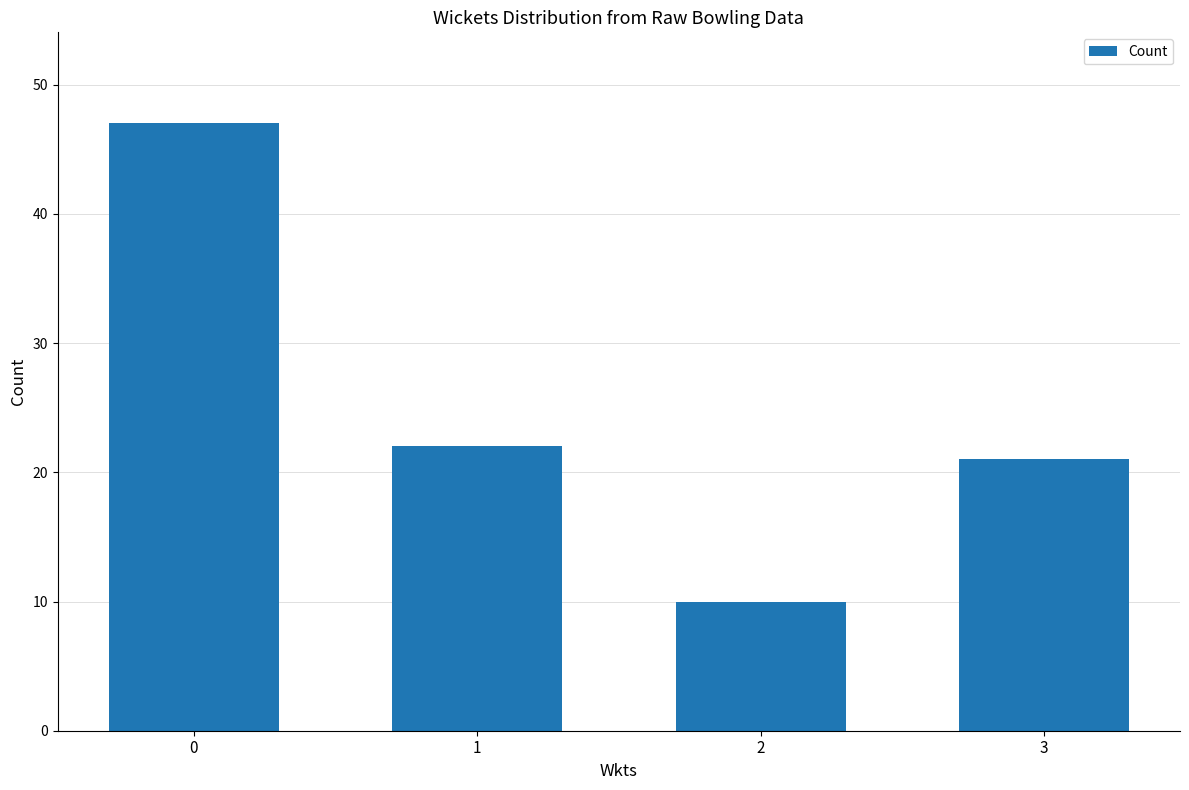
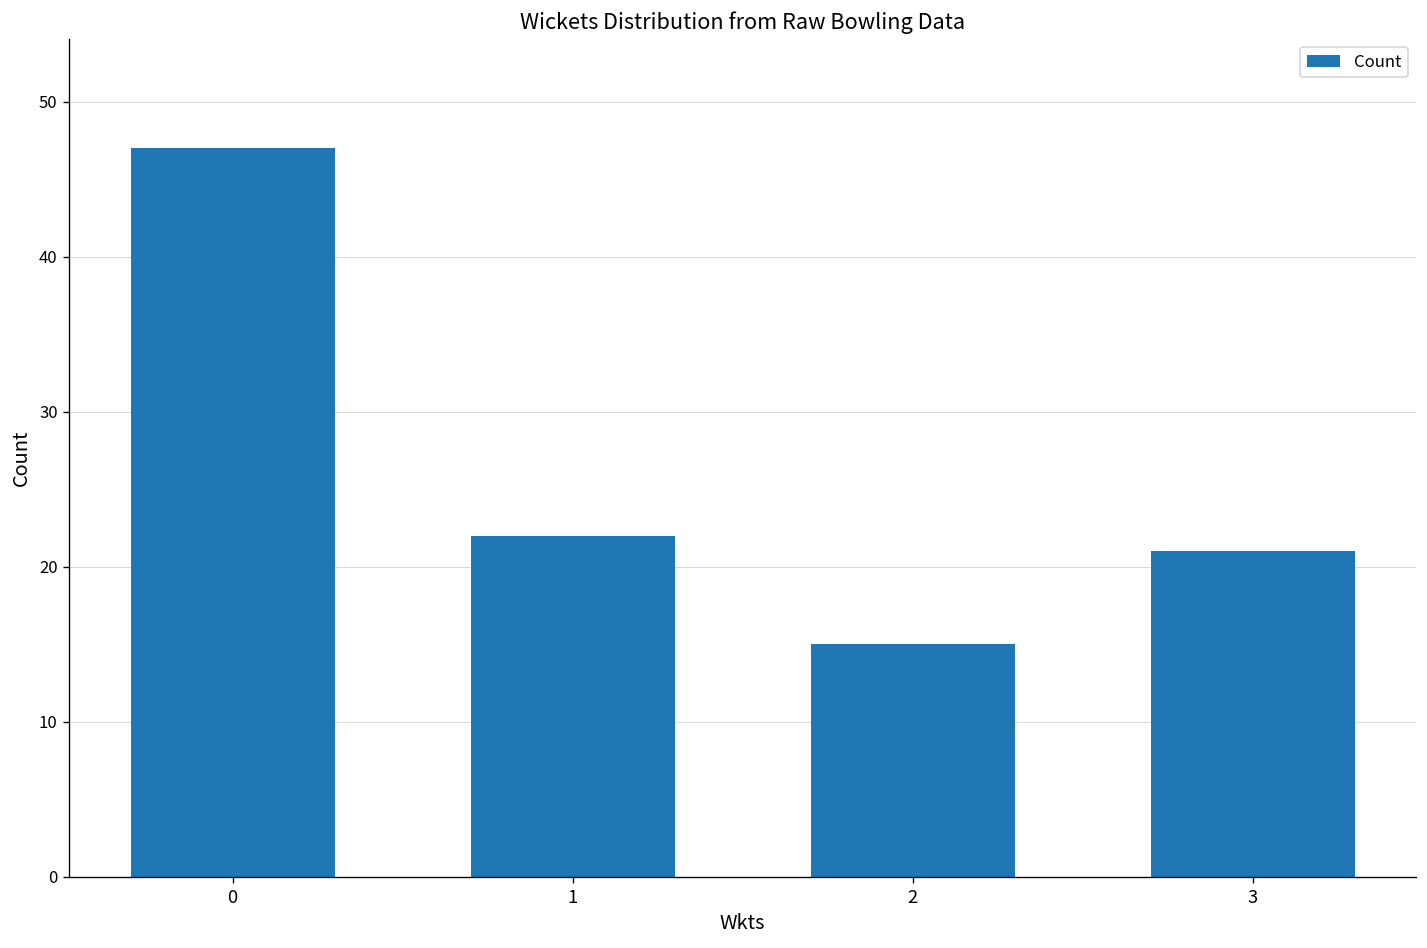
  {
    "0": 47,
    "1": 22,
-   "2": 10,
+   "2": 15,
    "3": 21
  }
